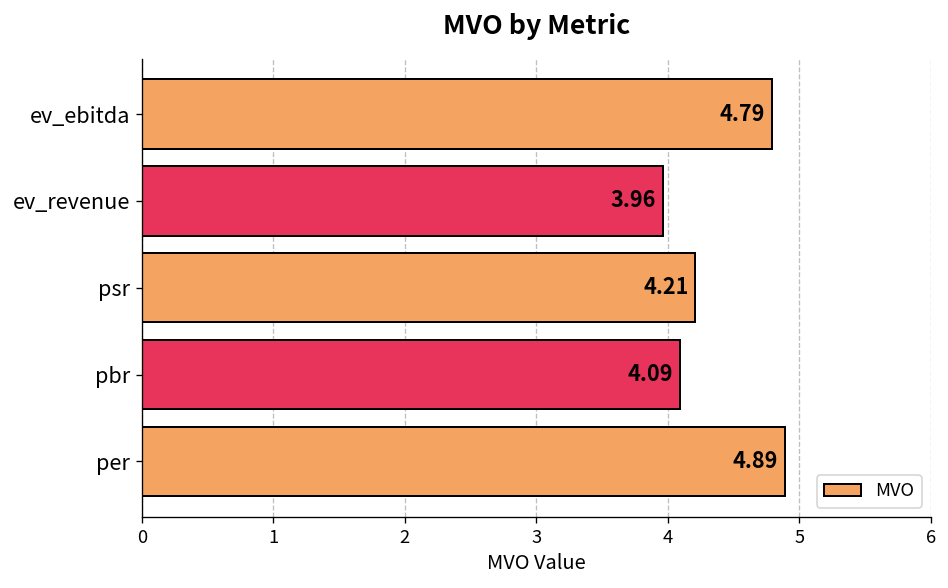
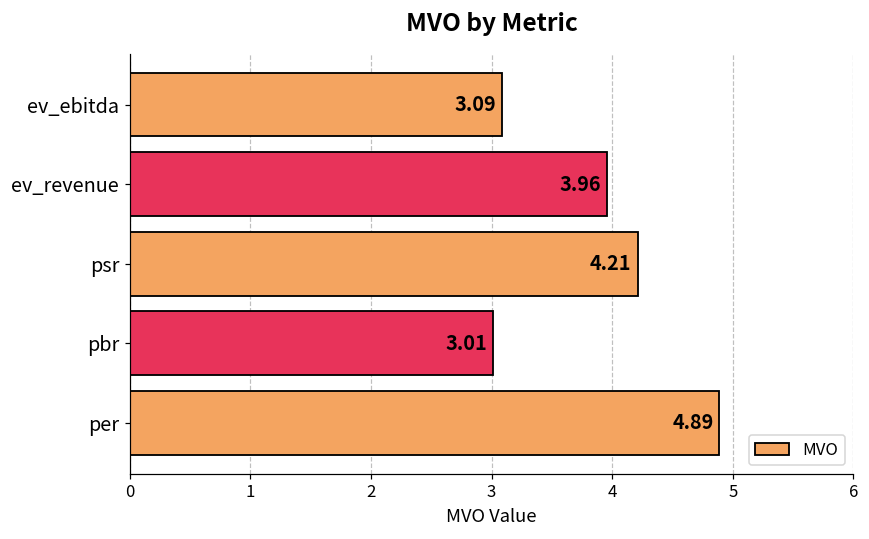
  {
-   "ev_ebitda": 4.79,
+   "ev_ebitda": 3.09,
    "ev_revenue": 3.96,
    "psr": 4.21,
-   "pbr": 4.09,
+   "pbr": 3.01,
    "per": 4.89
  }
